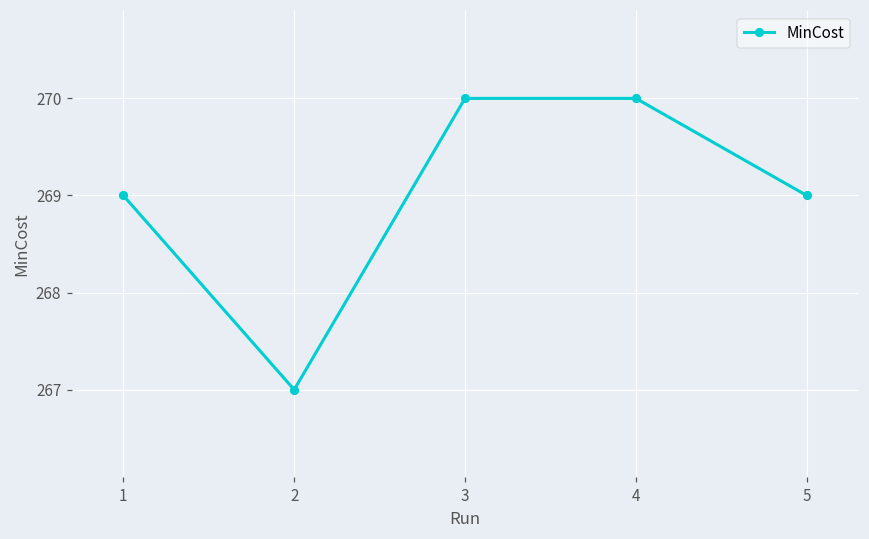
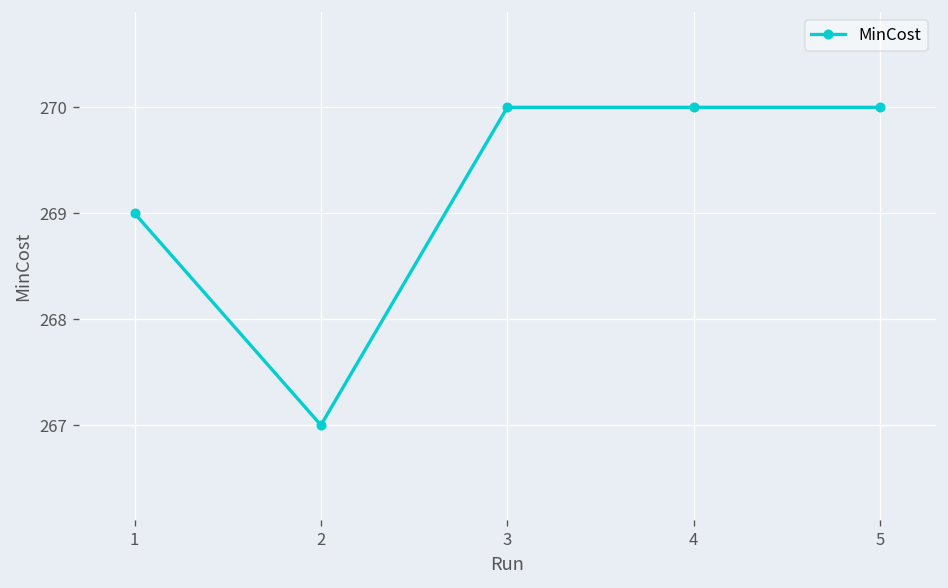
  {
    "1": 269,
    "2": 267,
    "3": 270,
    "4": 270,
-   "5": 269
+   "5": 270
  }
